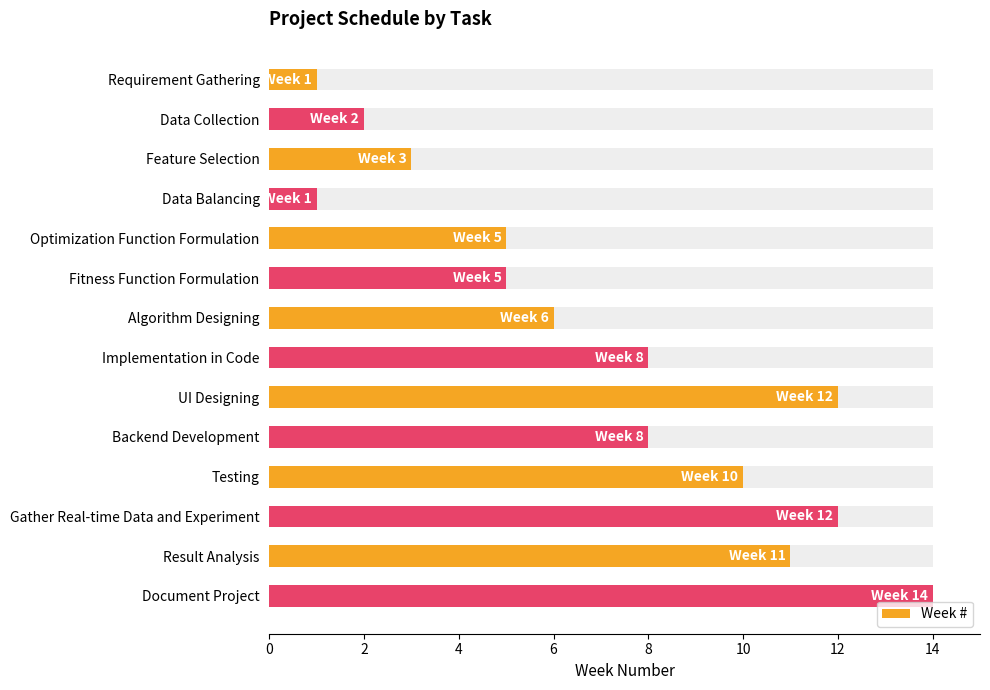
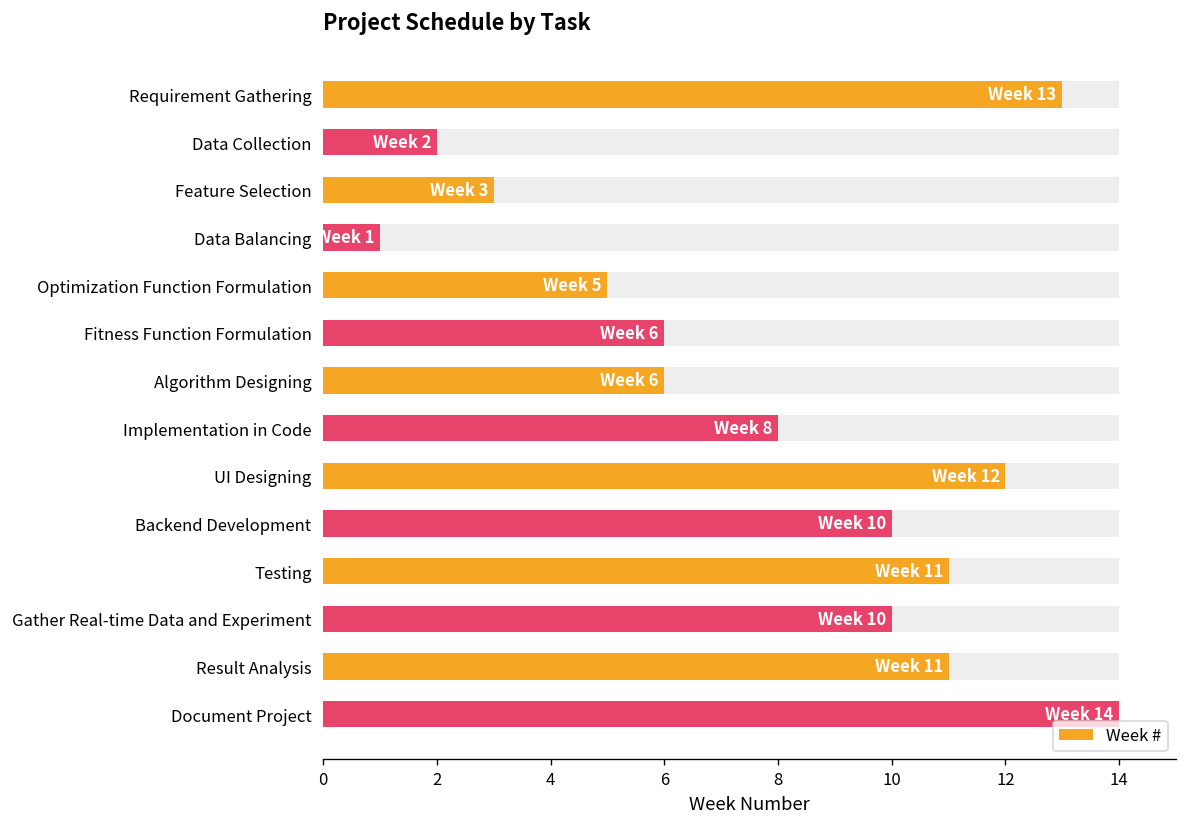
  {
    "Week #": {
-     "Requirement Gathering": 1,
-     "Fitness Function Formulation": 5,
-     "Backend Development": 8,
-     "Testing": 10,
-     "Gather Real-time Data and Experiment": 12
+     "Requirement Gathering": 13,
+     "Fitness Function Formulation": 6,
+     "Backend Development": 10,
+     "Testing": 11,
+     "Gather Real-time Data and Experiment": 10
    }
  }
